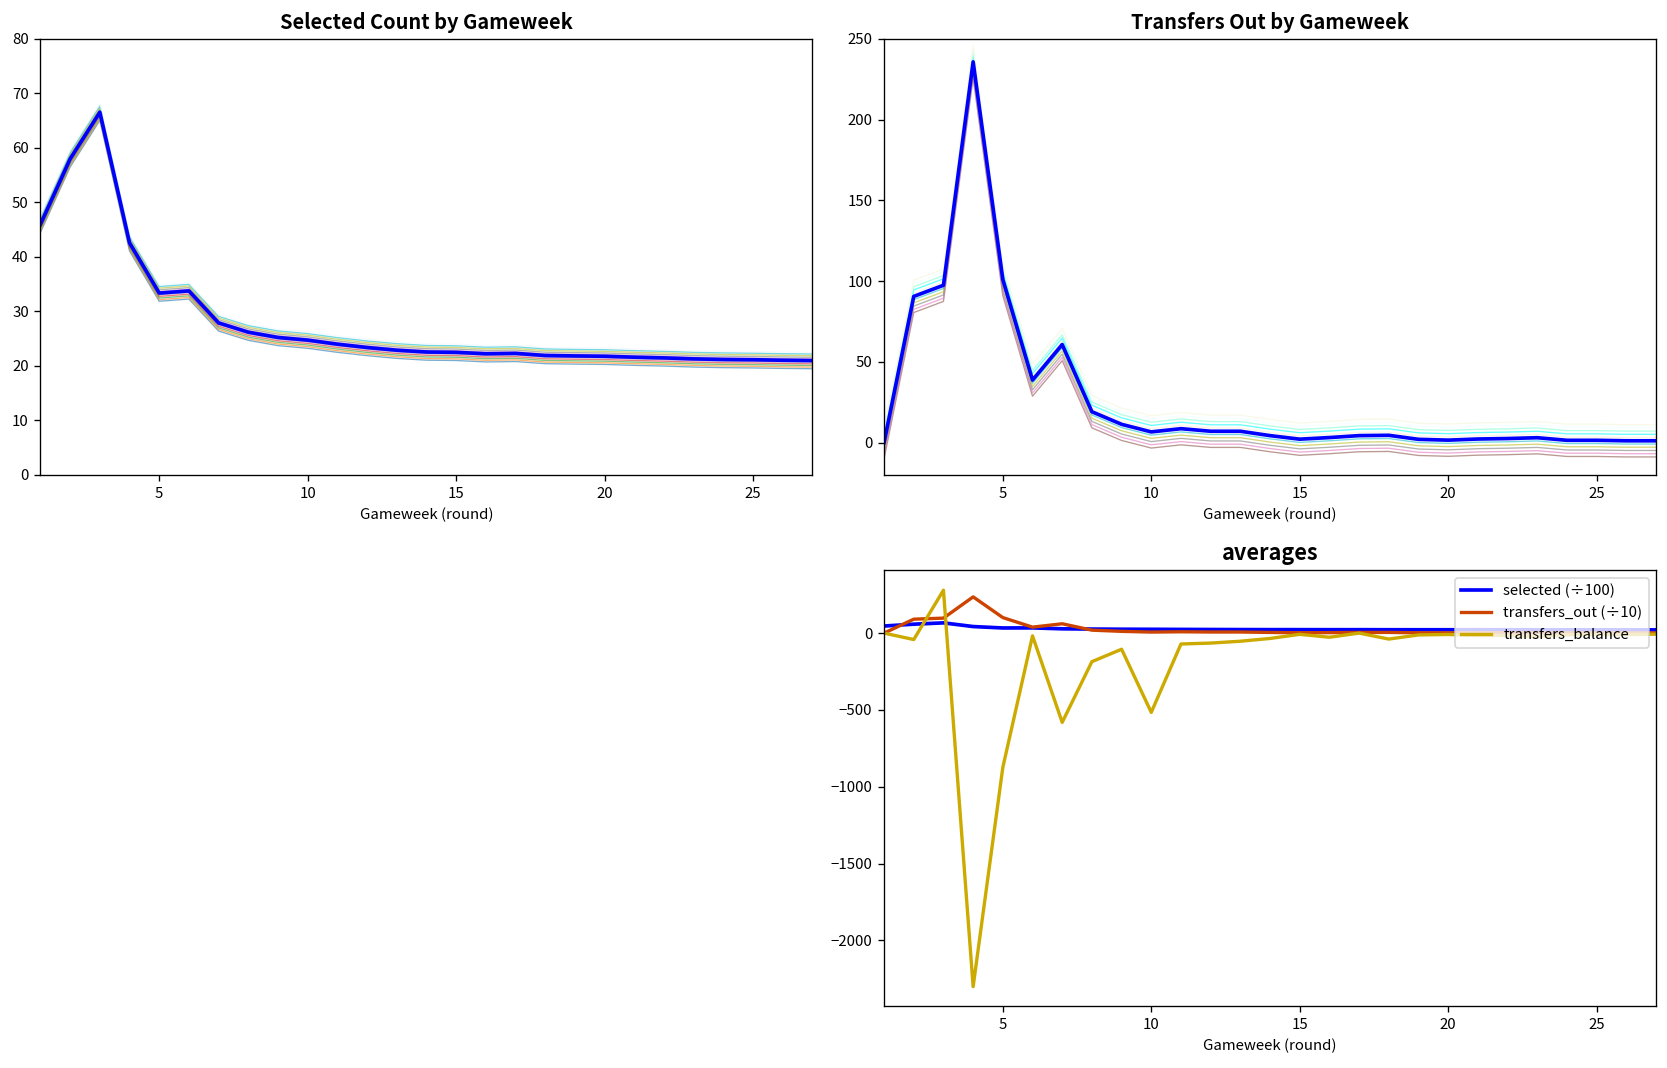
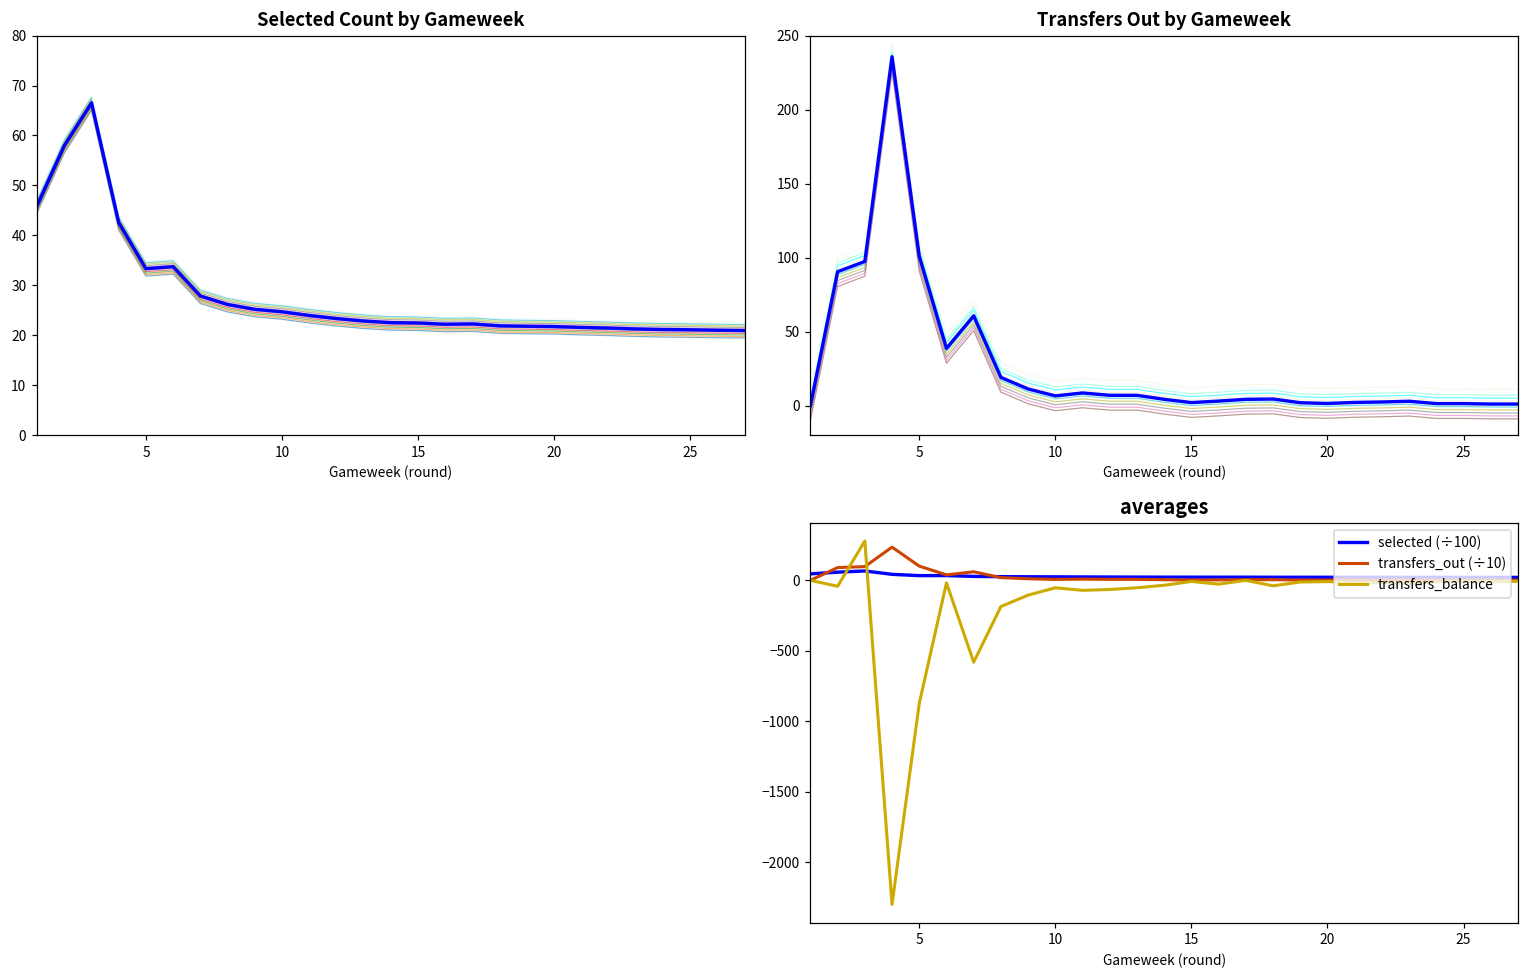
  {
    "averages": {
      "selected (÷100)": {
        "5": 30,
        "15": 20,
        "20": 20
      },
      "transfers_out (÷10)": {
        "5": 100
      },
      "transfers_balance": {
        "5": -870,
-       "10": -520
+       "10": -50
      }
    }
  }
